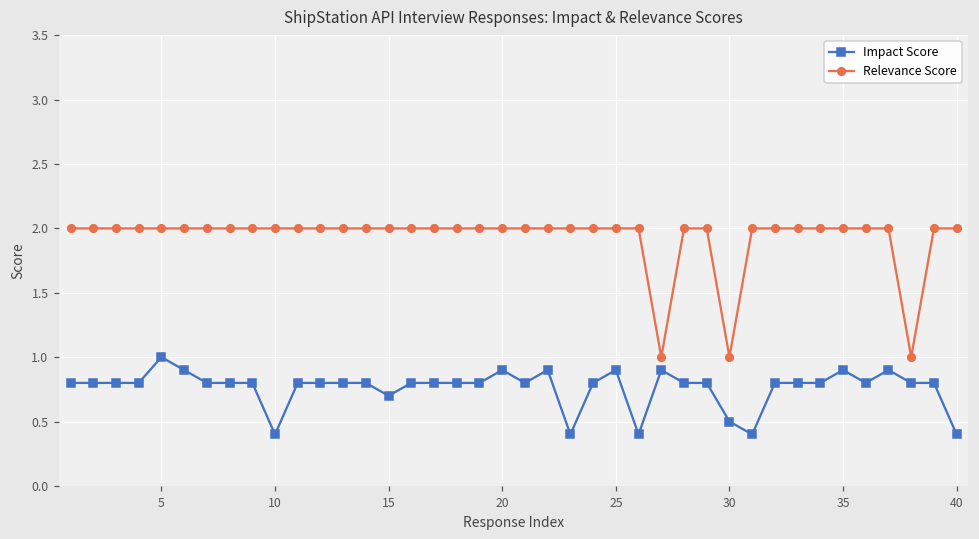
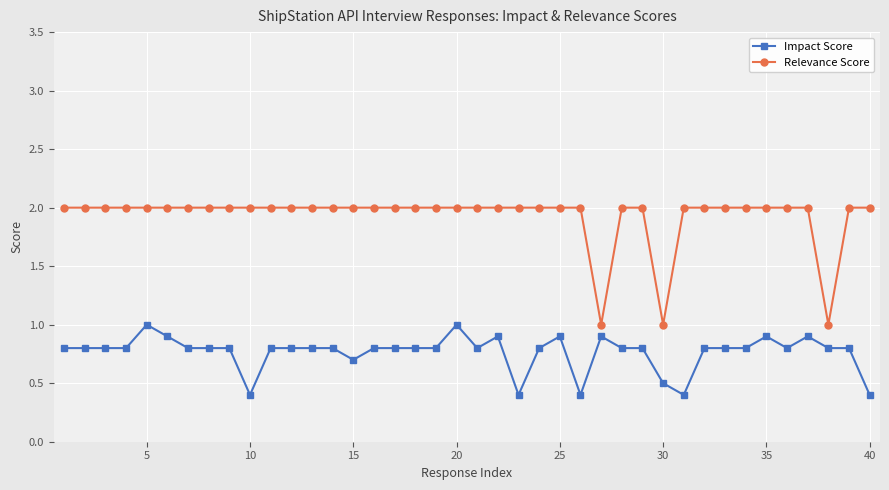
  {
    "Impact Score": {
      "5": 1.0,
      "10": 0.4,
      "15": 0.7,
-     "20": 0.9,
+     "20": 1.0,
      "25": 0.9,
      "30": 0.5,
      "35": 0.9,
      "40": 0.4
    },
    "Relevance Score": {
      "5": 2.0,
      "10": 2.0,
      "15": 2.0,
      "20": 2.0,
      "25": 2.0,
      "30": 1.0,
      "35": 2.0,
      "40": 2.0
    }
  }
